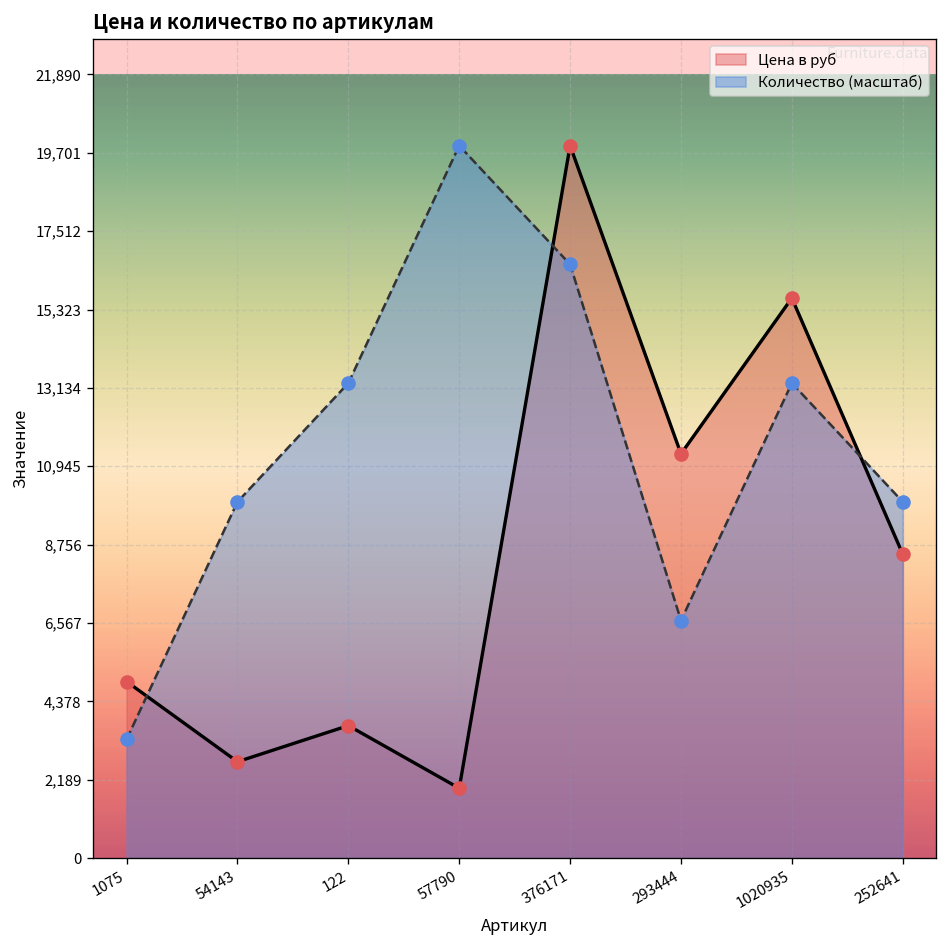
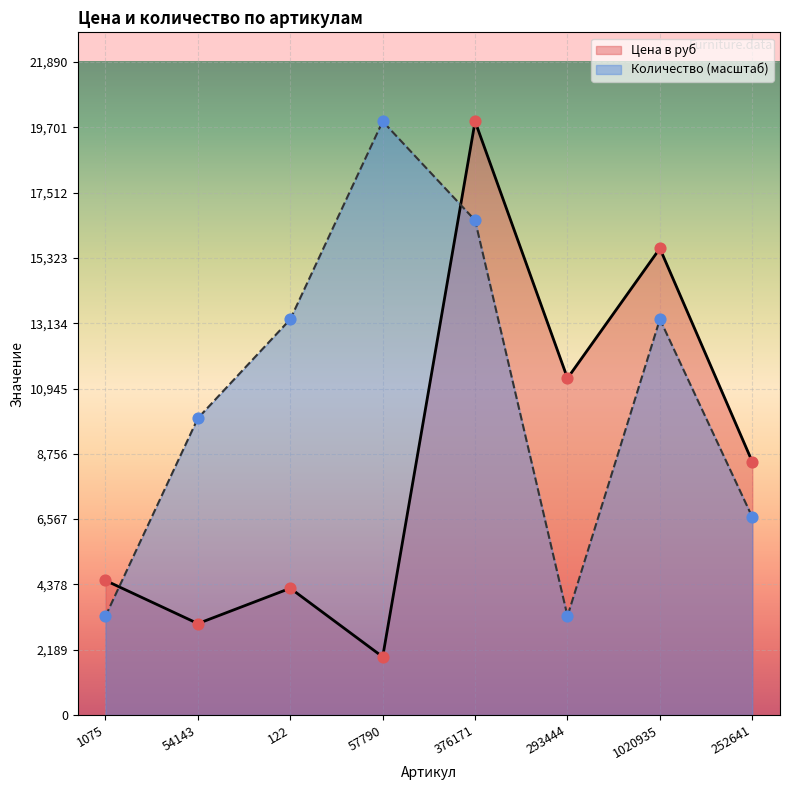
  {
    "Цена в руб": {
-     "1075": "4,900",
-     "54143": "2,700",
-     "122": "3,700",
+     "1075": "4,500",
+     "54143": "3,100",
+     "122": "4,300",
      "57790": "2,000",
      "376171": "19,900",
      "293444": "11,300",
      "1020935": "15,600",
      "252641": "8,500"
    },
    "Количество (масштаб)": {
      "1075": "3,300",
      "54143": "10,000",
      "122": "13,300",
      "57790": "19,900",
      "376171": "16,600",
-     "293444": "6,600",
+     "293444": "3,300",
      "1020935": "13,300",
-     "252641": "10,000"
+     "252641": "6,600"
    }
  }
